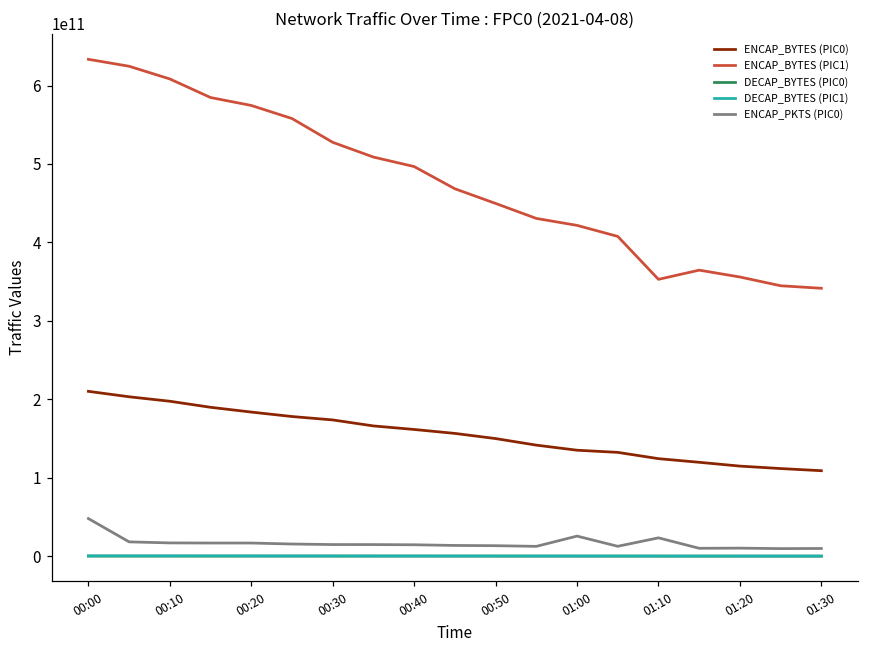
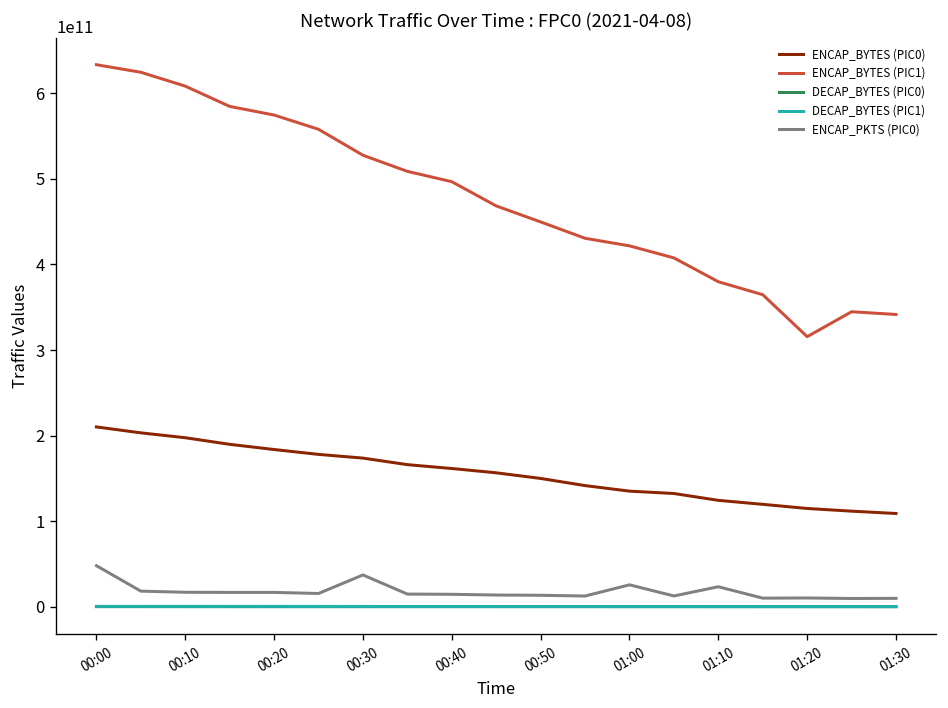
  {
    "ENCAP_BYTES (PIC0)": {
      "00:00": 210000000000,
      "00:10": 200000000000,
      "00:20": 180000000000,
      "00:30": 170000000000,
      "00:40": 160000000000,
      "00:50": 150000000000,
      "01:00": 140000000000,
      "01:10": 120000000000,
      "01:20": 110000000000,
      "01:30": 110000000000
    },
    "ENCAP_BYTES (PIC1)": {
      "00:00": 630000000000,
      "00:10": 610000000000,
      "00:20": 570000000000,
      "00:30": 530000000000,
      "00:40": 500000000000,
      "00:50": 450000000000,
      "01:00": 420000000000,
-     "01:10": 350000000000,
-     "01:20": 360000000000,
+     "01:10": 380000000000,
+     "01:20": 320000000000,
      "01:30": 340000000000
    },
    "ENCAP_PKTS (PIC0)": {
      "00:00": 50000000000,
      "00:10": 20000000000,
      "00:20": 20000000000,
-     "00:30": 10000000000,
+     "00:30": 40000000000,
      "00:40": 10000000000,
      "00:50": 10000000000,
      "01:00": 30000000000,
      "01:10": 20000000000,
      "01:20": 10000000000,
      "01:30": 10000000000
    }
  }
